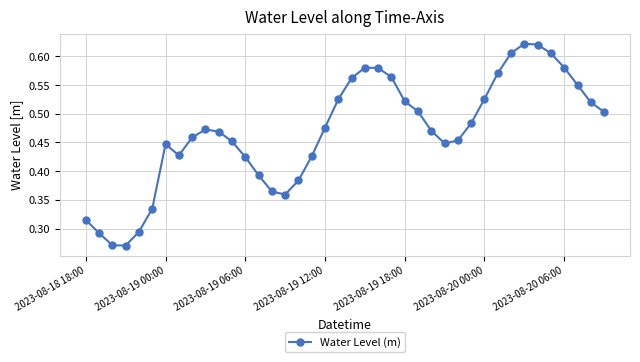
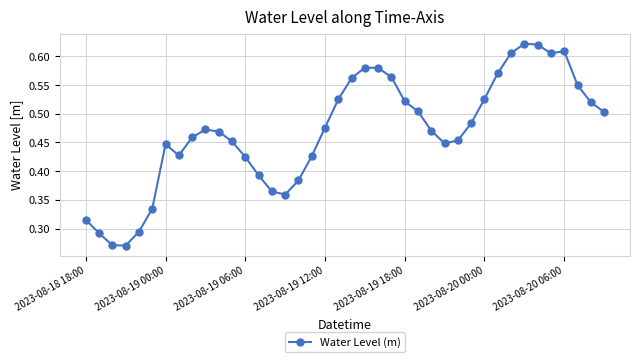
  {
    "2023-08-18 18:00": 0.32,
    "2023-08-19 00:00": 0.45,
    "2023-08-19 06:00": 0.42,
    "2023-08-19 12:00": 0.48,
    "2023-08-19 18:00": 0.52,
    "2023-08-20 00:00": 0.53,
-   "2023-08-20 06:00": 0.58
+   "2023-08-20 06:00": 0.61
  }
